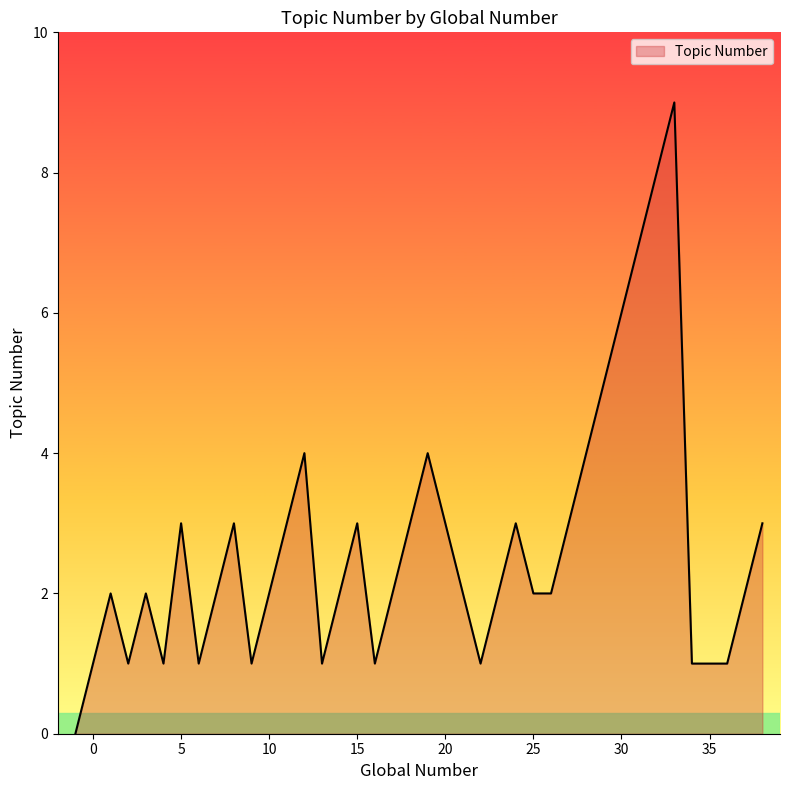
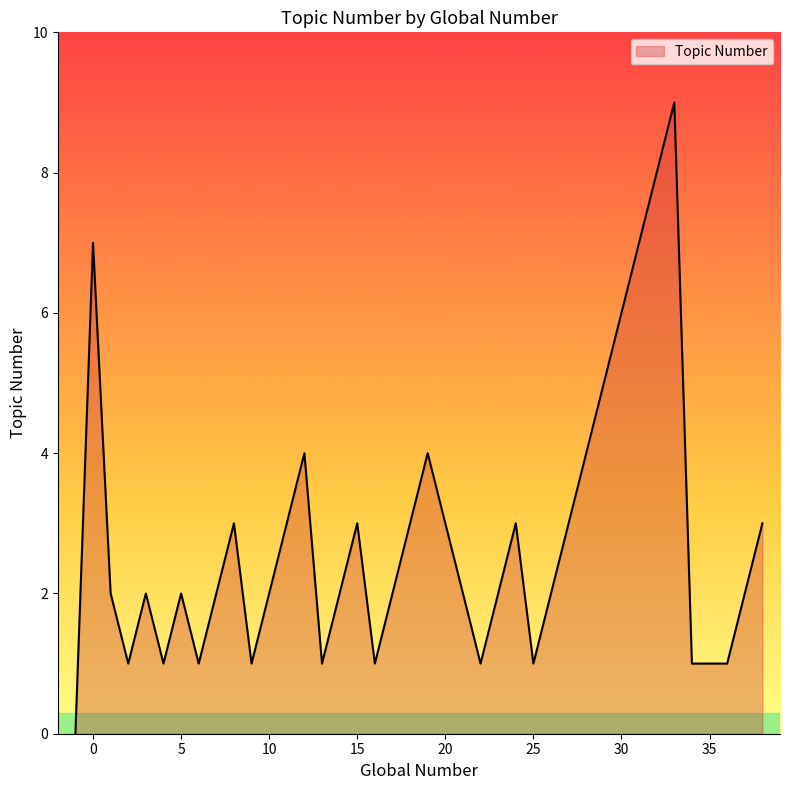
  {
-   "0": 1,
-   "5": 3,
+   "0": 7,
+   "5": 2,
    "10": 2,
    "15": 3,
    "20": 3,
-   "25": 2,
+   "25": 1,
    "30": 6,
    "35": 1
  }
